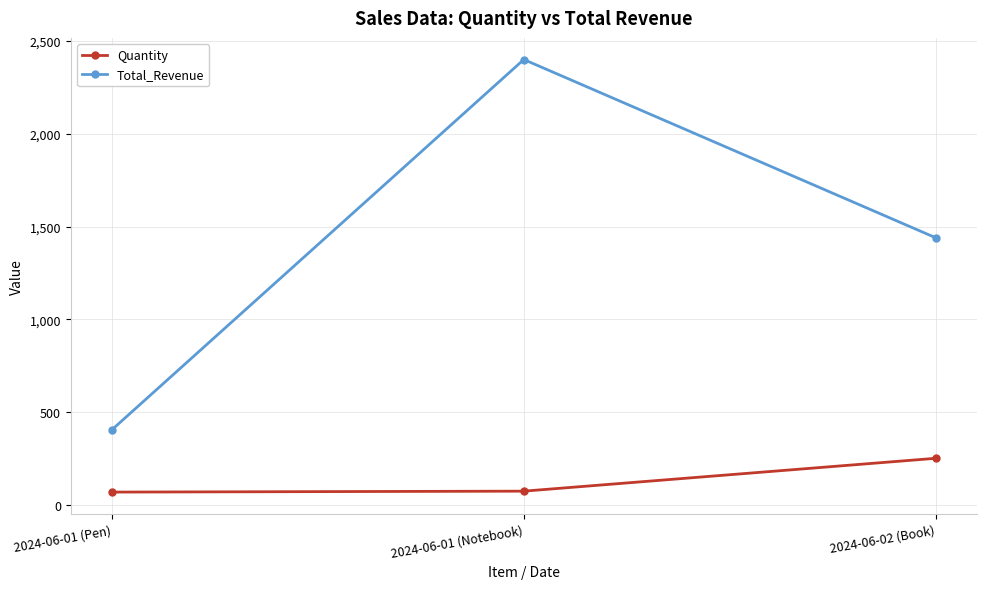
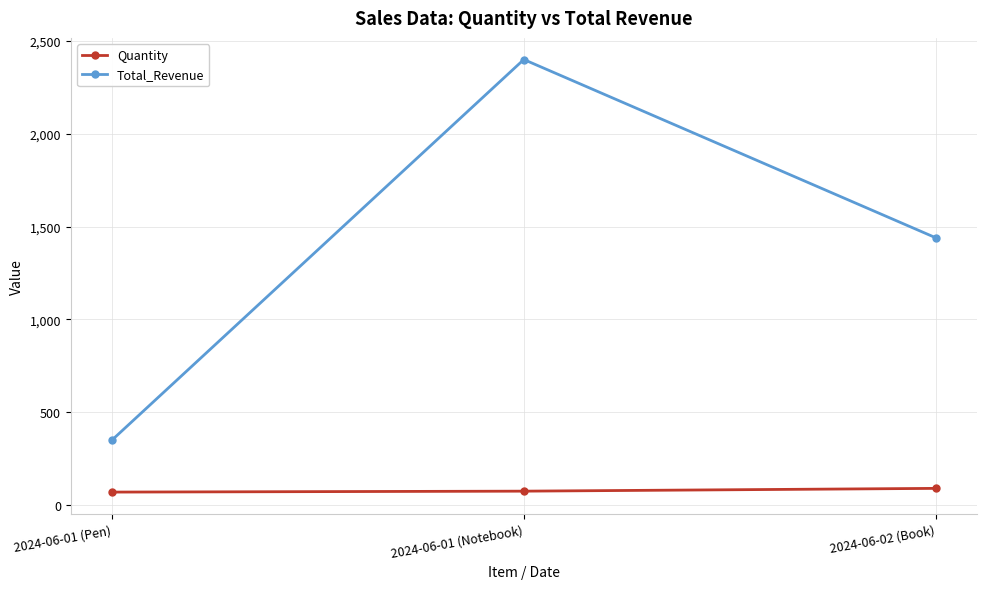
  {
    "Quantity": {
      "2024-06-01 (Pen)": "70",
      "2024-06-01 (Notebook)": "80",
-     "2024-06-02 (Book)": "250"
+     "2024-06-02 (Book)": "90"
    },
    "Total_Revenue": {
-     "2024-06-01 (Pen)": "410",
+     "2024-06-01 (Pen)": "350",
      "2024-06-01 (Notebook)": "2,400",
      "2024-06-02 (Book)": "1,440"
    }
  }
